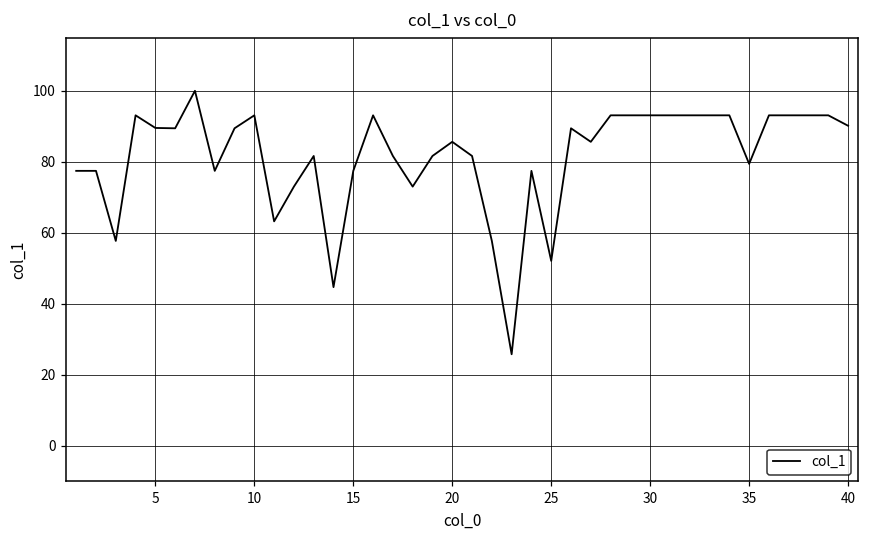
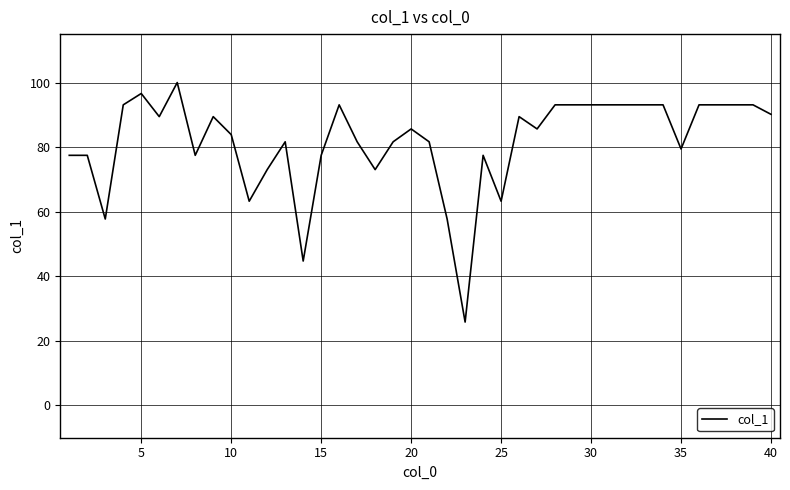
  {
-   "5": 90,
-   "10": 93,
+   "5": 97,
+   "10": 84,
    "15": 77,
    "20": 86,
-   "25": 52,
+   "25": 63,
    "30": 93,
    "35": 79,
    "40": 90
  }
